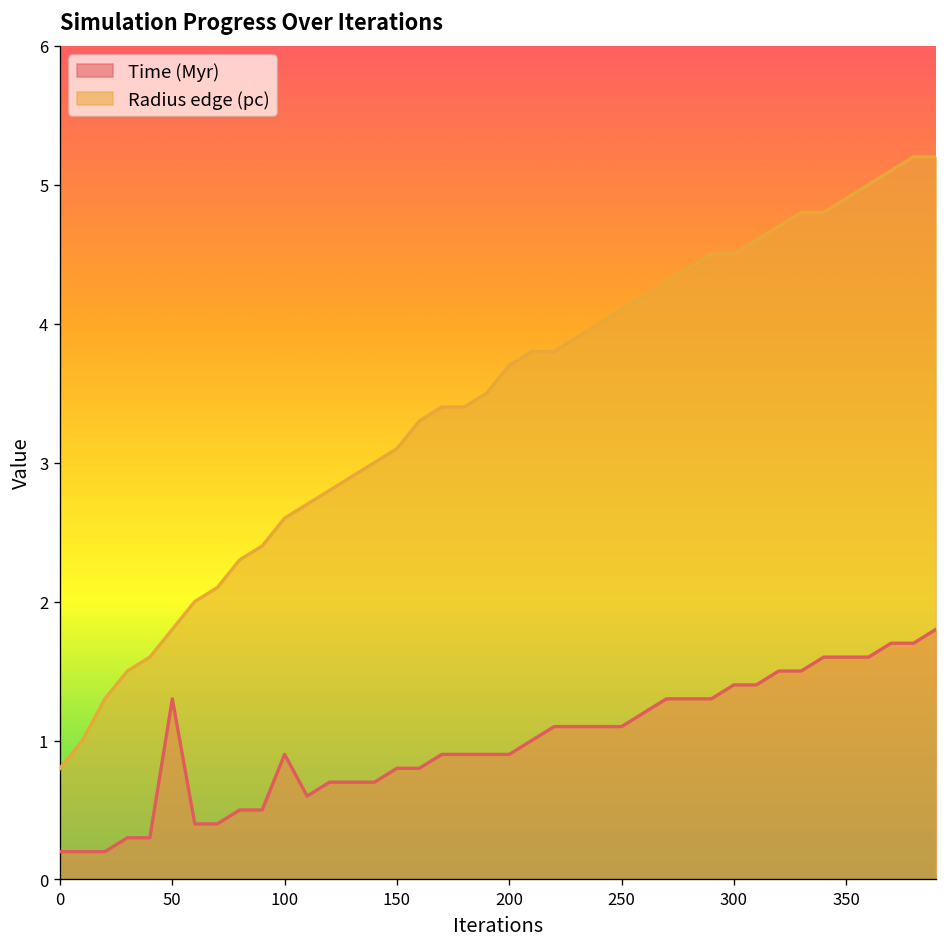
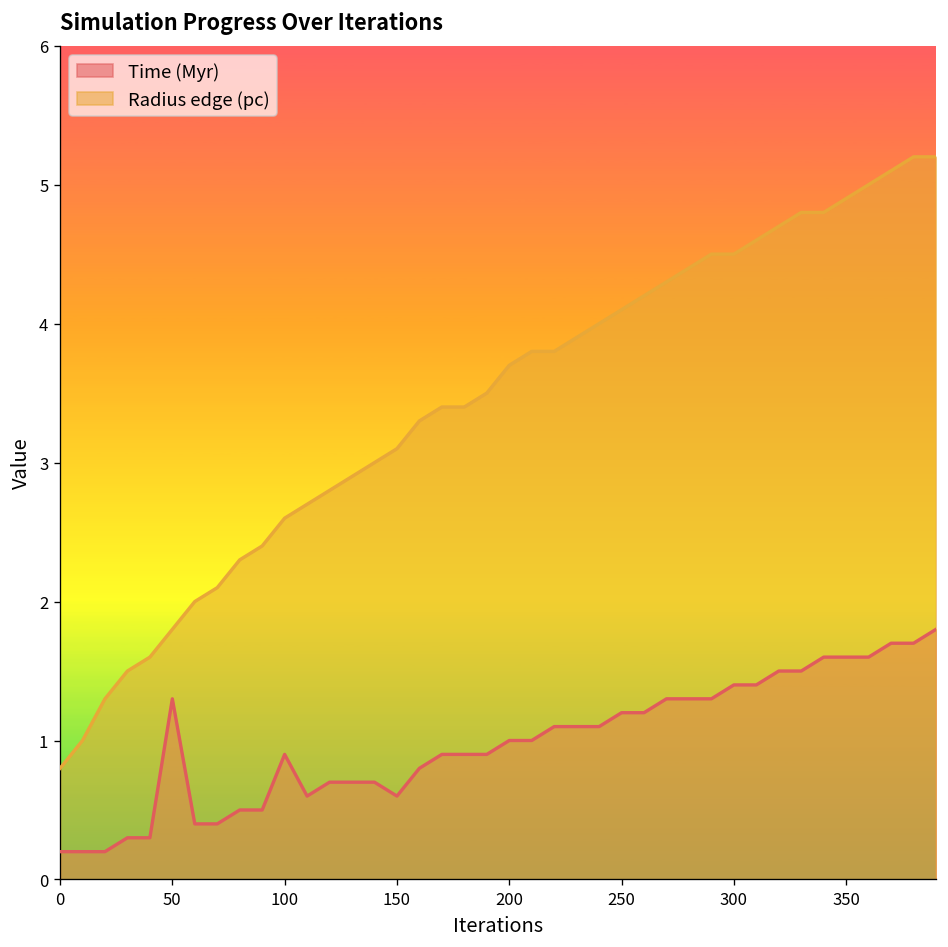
  {
    "Time (Myr)": {
      "0": 0.2,
      "50": 1.3,
      "100": 0.9,
-     "150": 0.8,
-     "200": 0.9,
-     "250": 1.1,
+     "150": 0.6,
+     "200": 1.0,
+     "250": 1.2,
      "300": 1.4,
      "350": 1.6
    },
    "Radius edge (pc)": {
      "0": 0.8,
      "50": 1.8,
      "100": 2.6,
      "150": 3.1,
      "200": 3.7,
      "250": 4.1,
      "300": 4.5,
      "350": 4.9
    }
  }
